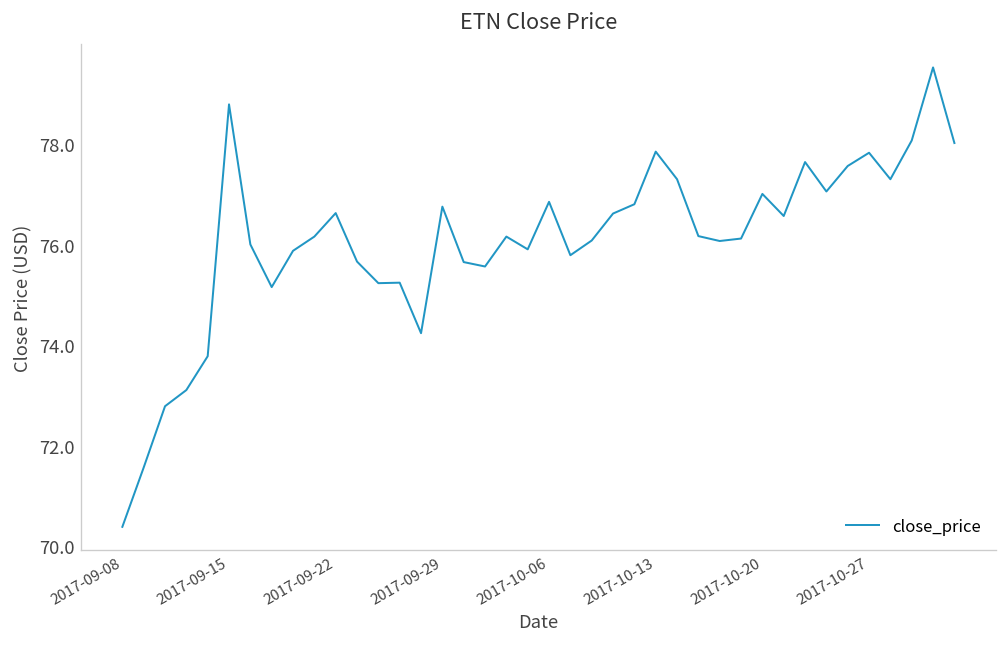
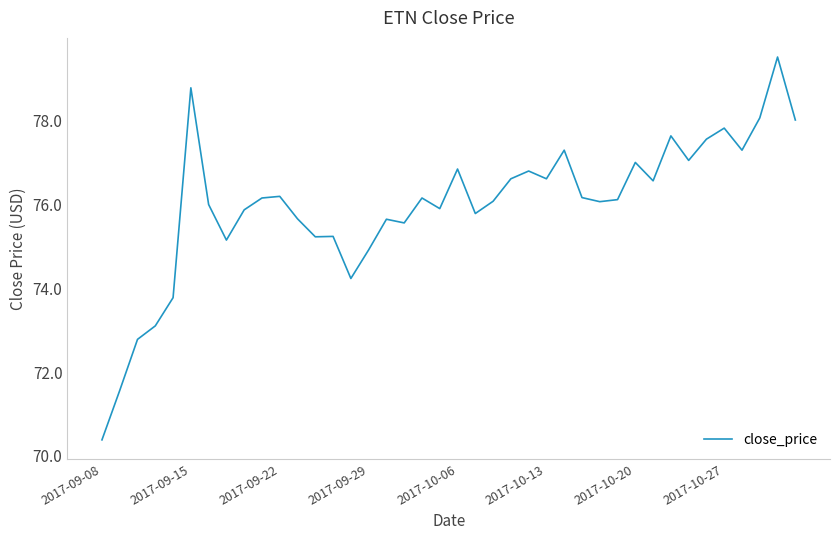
  {
    "2017-09-08": 70.4,
    "2017-09-15": 78.8,
-   "2017-09-22": 76.6,
-   "2017-09-29": 76.8,
+   "2017-09-22": 76.2,
+   "2017-09-29": 74.9,
    "2017-10-06": 76.9,
-   "2017-10-13": 77.8,
+   "2017-10-13": 76.6,
    "2017-10-20": 77.0,
    "2017-10-27": 77.8
  }
